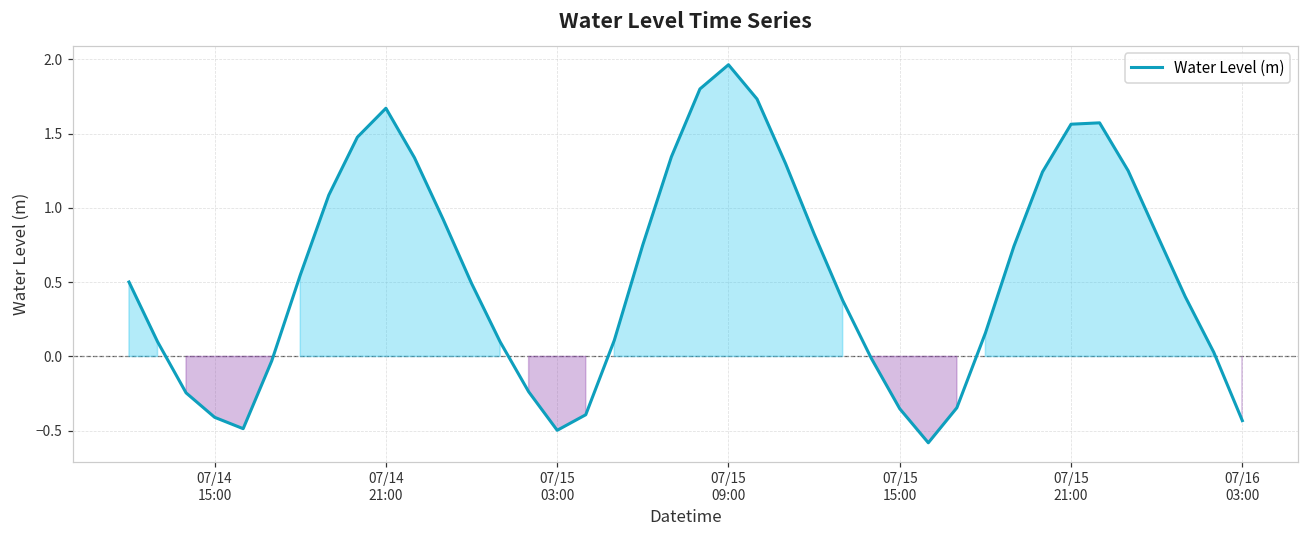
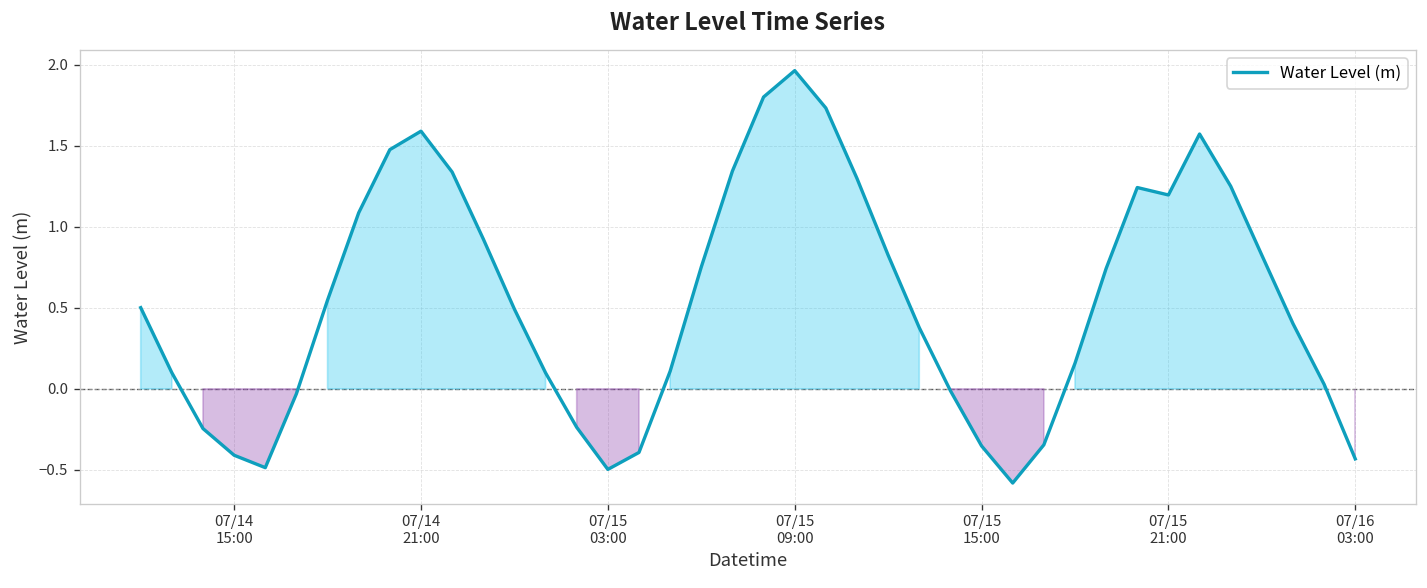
  {
    "07/14 15:00": -0.41,
-   "07/14 21:00": 1.67,
+   "07/14 21:00": 1.59,
    "07/15 03:00": -0.50,
    "07/15 09:00": 1.96,
    "07/15 15:00": -0.35,
-   "07/15 21:00": 1.56,
+   "07/15 21:00": 1.20,
    "07/16 03:00": -0.43
  }
